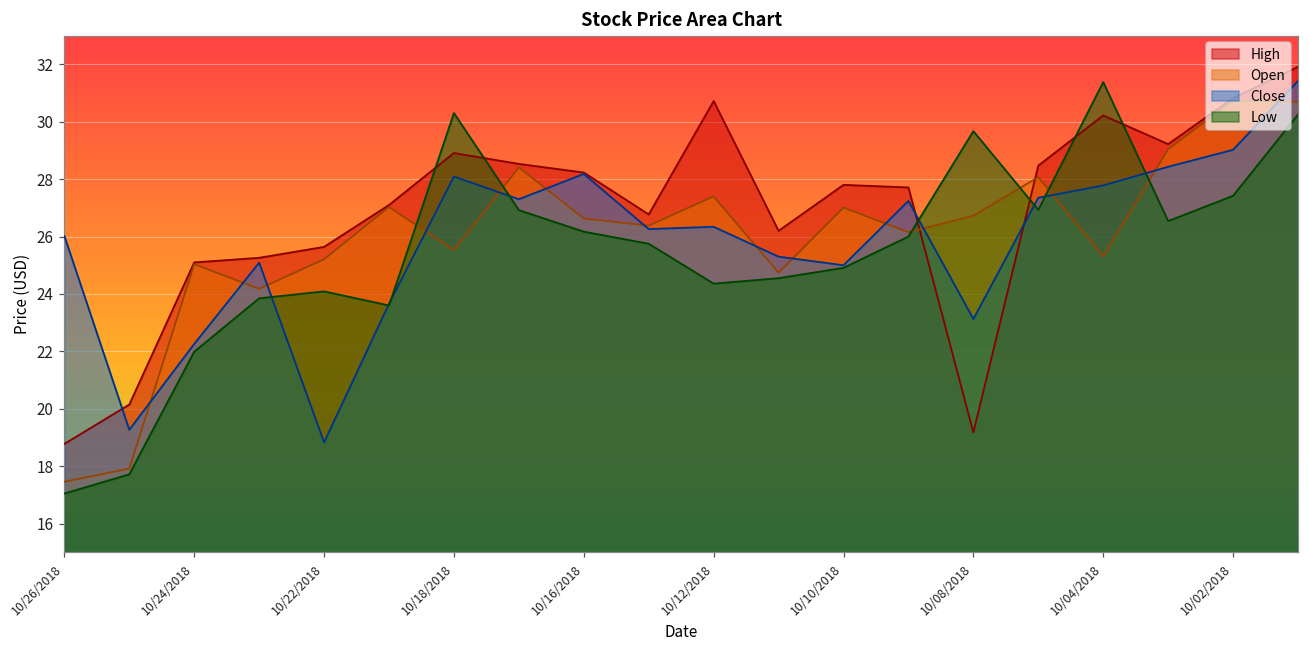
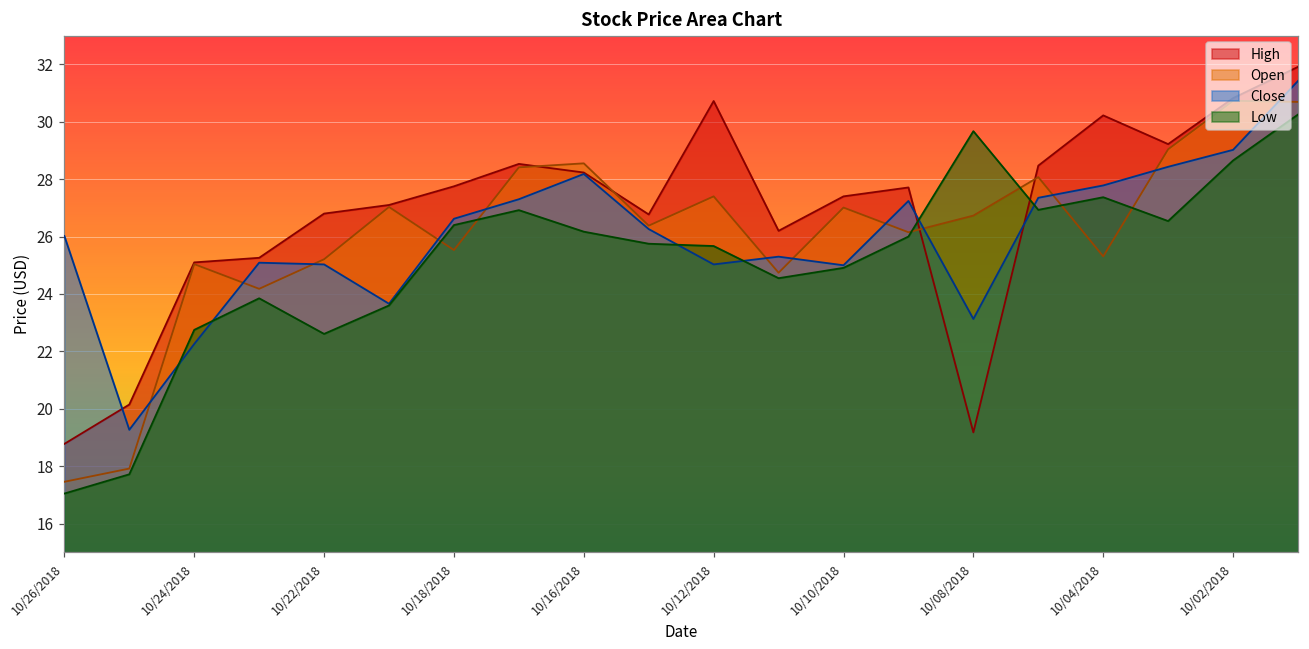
  {
    "High": {
      "10/26/2018": 18.8,
-     "10/22/2018": 25.6,
-     "10/18/2018": 28.9,
+     "10/22/2018": 26.8,
+     "10/18/2018": 27.8,
      "10/12/2018": 30.7,
-     "10/10/2018": 27.8,
+     "10/10/2018": 27.4,
      "10/08/2018": 19.2,
      "10/04/2018": 30.2
    },
    "Open": {
      "10/26/2018": 17.5,
      "10/22/2018": 25.2,
      "10/18/2018": 25.5,
-     "10/16/2018": 26.6,
+     "10/16/2018": 28.6,
      "10/12/2018": 27.4,
      "10/10/2018": 27.0,
      "10/08/2018": 26.7,
      "10/04/2018": 25.3
    },
    "Close": {
      "10/26/2018": 26.0,
      "10/24/2018": 22.3,
-     "10/22/2018": 18.8,
-     "10/18/2018": 28.1,
-     "10/12/2018": 26.3,
+     "10/22/2018": 25.0,
+     "10/18/2018": 26.6,
+     "10/12/2018": 25.0,
      "10/08/2018": 23.1,
      "10/04/2018": 27.8,
      "10/02/2018": 29.0
    },
    "Low": {
      "10/26/2018": 17.1,
-     "10/24/2018": 22.0,
-     "10/22/2018": 24.1,
-     "10/18/2018": 30.3,
+     "10/24/2018": 22.8,
+     "10/22/2018": 22.6,
+     "10/18/2018": 26.4,
      "10/16/2018": 26.2,
-     "10/12/2018": 24.4,
+     "10/12/2018": 25.7,
      "10/08/2018": 29.7,
-     "10/04/2018": 31.4,
-     "10/02/2018": 27.4
+     "10/04/2018": 27.4,
+     "10/02/2018": 28.7
    }
  }
